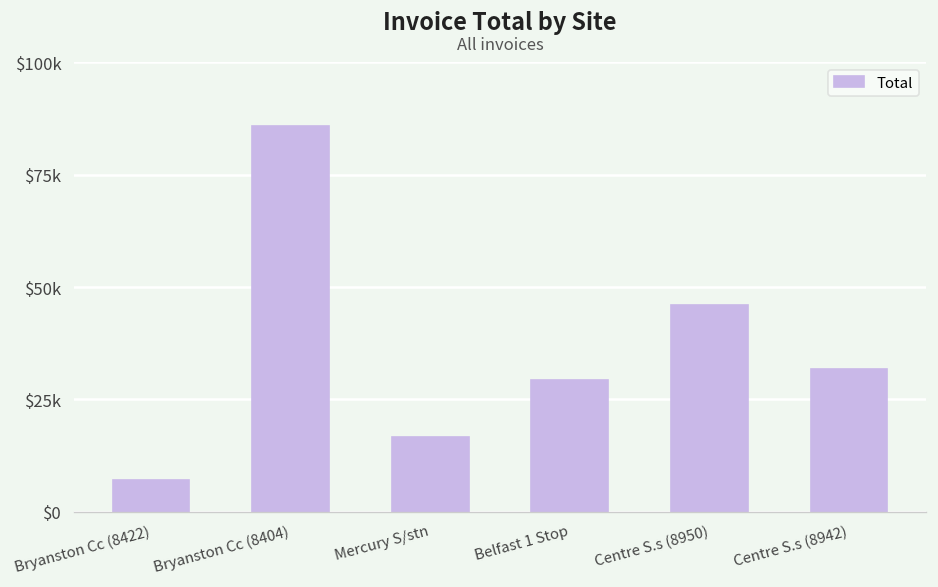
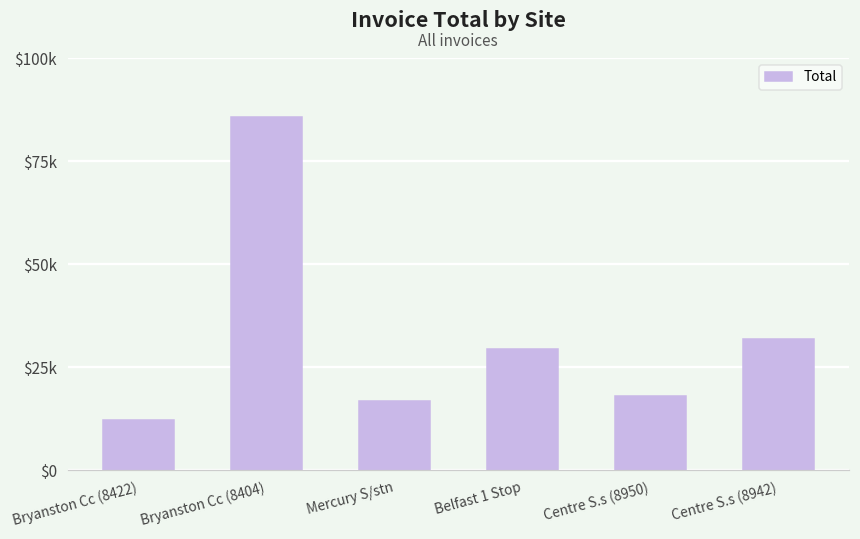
  {
-   "Bryanston Cc (8422)": "$7000",
+   "Bryanston Cc (8422)": "$12000",
    "Bryanston Cc (8404)": "$86000",
    "Mercury S/stn": "$17000",
    "Belfast 1 Stop": "$29000",
-   "Centre S.s (8950)": "$46000",
+   "Centre S.s (8950)": "$18000",
    "Centre S.s (8942)": "$32000"
  }
